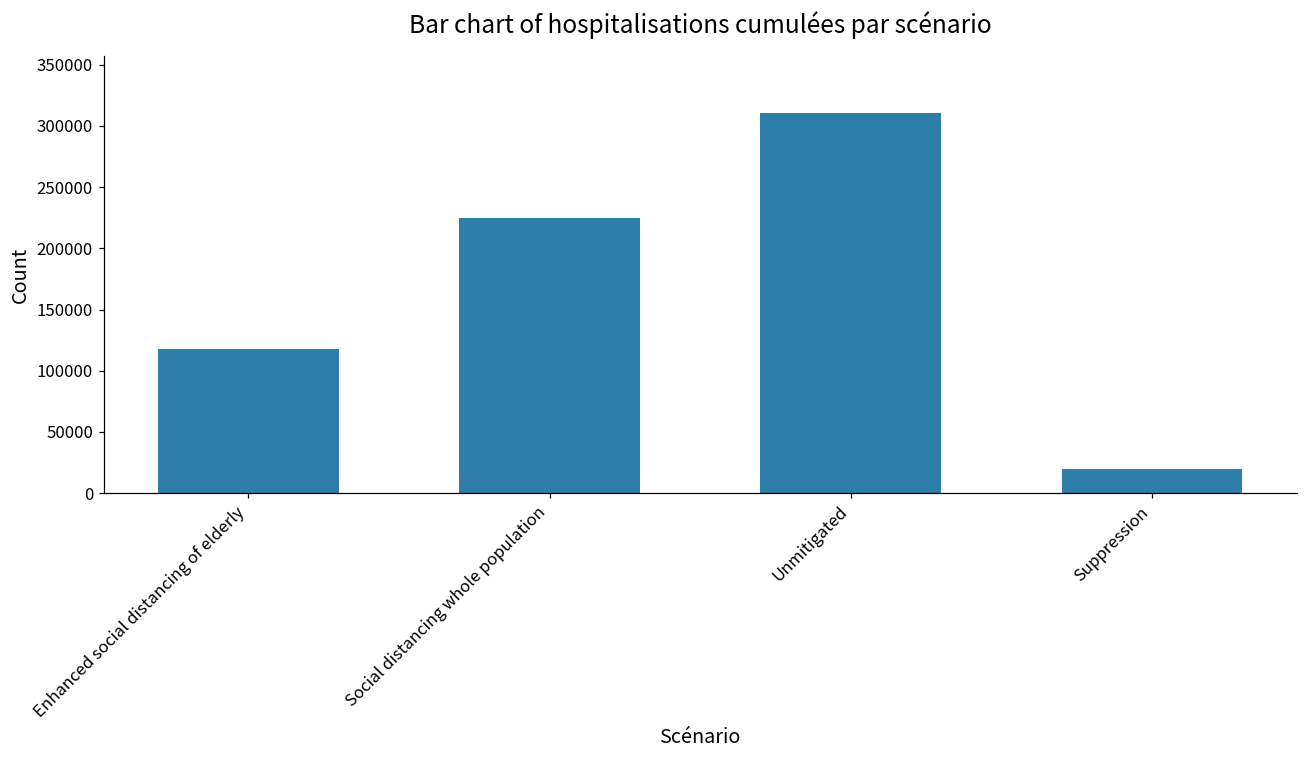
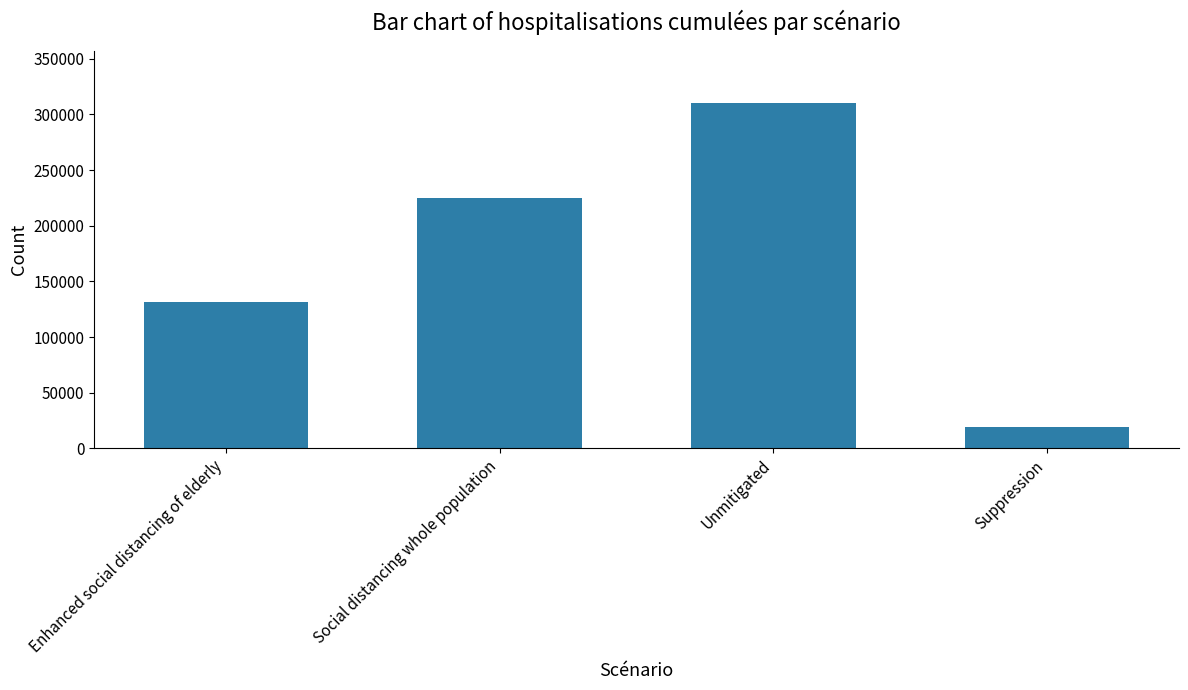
  {
-   "Enhanced social distancing of elderly": 118000,
+   "Enhanced social distancing of elderly": 132000,
    "Social distancing whole population": 225000,
    "Unmitigated": 310000,
    "Suppression": 20000
  }
